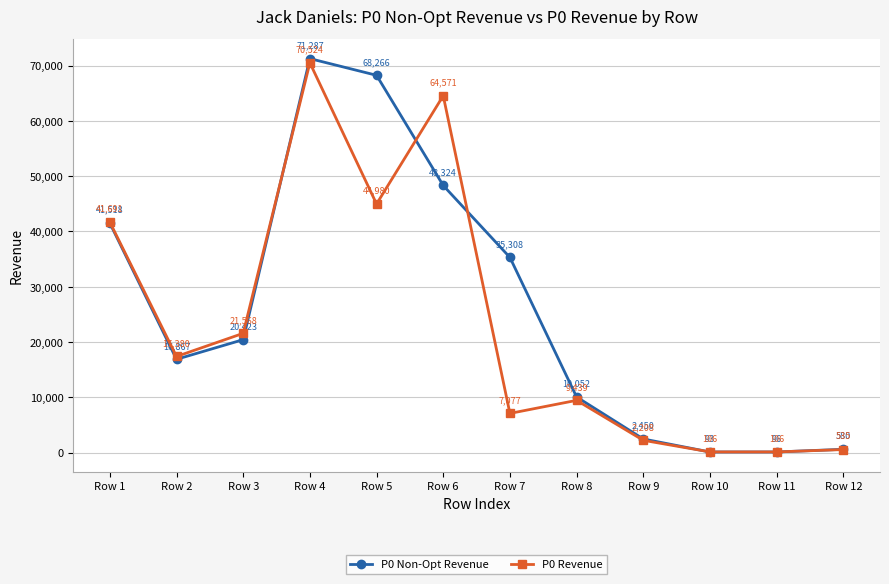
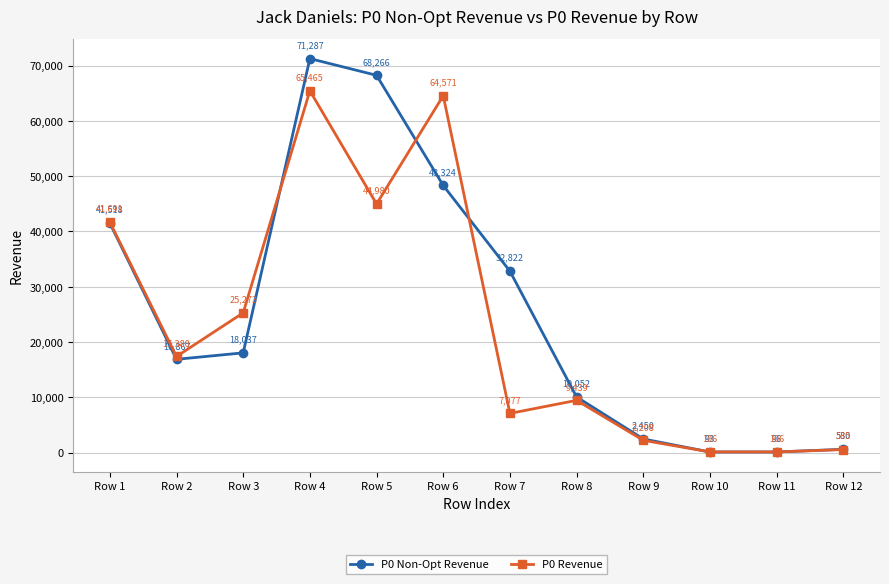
  {
    "P0 Non-Opt Revenue": {
-     "Row 3": "20,423",
+     "Row 3": "18,037",
      "Row 4": "71,287",
      "Row 5": "68,266",
      "Row 6": "48,324",
-     "Row 7": "35,308"
+     "Row 7": "32,822"
    },
    "P0 Revenue": {
-     "Row 3": "21,568",
-     "Row 4": "70,524",
+     "Row 3": "25,273",
+     "Row 4": "65,465",
      "Row 5": "44,980",
      "Row 6": "64,571",
      "Row 7": "7,077"
    }
  }
